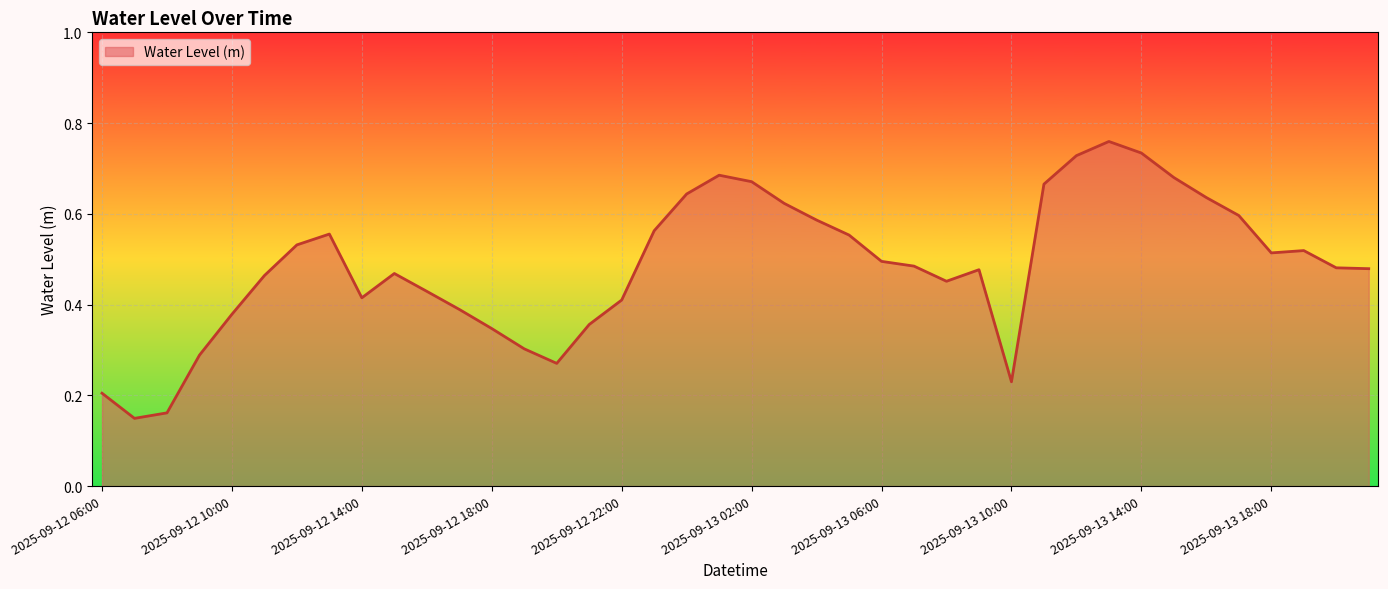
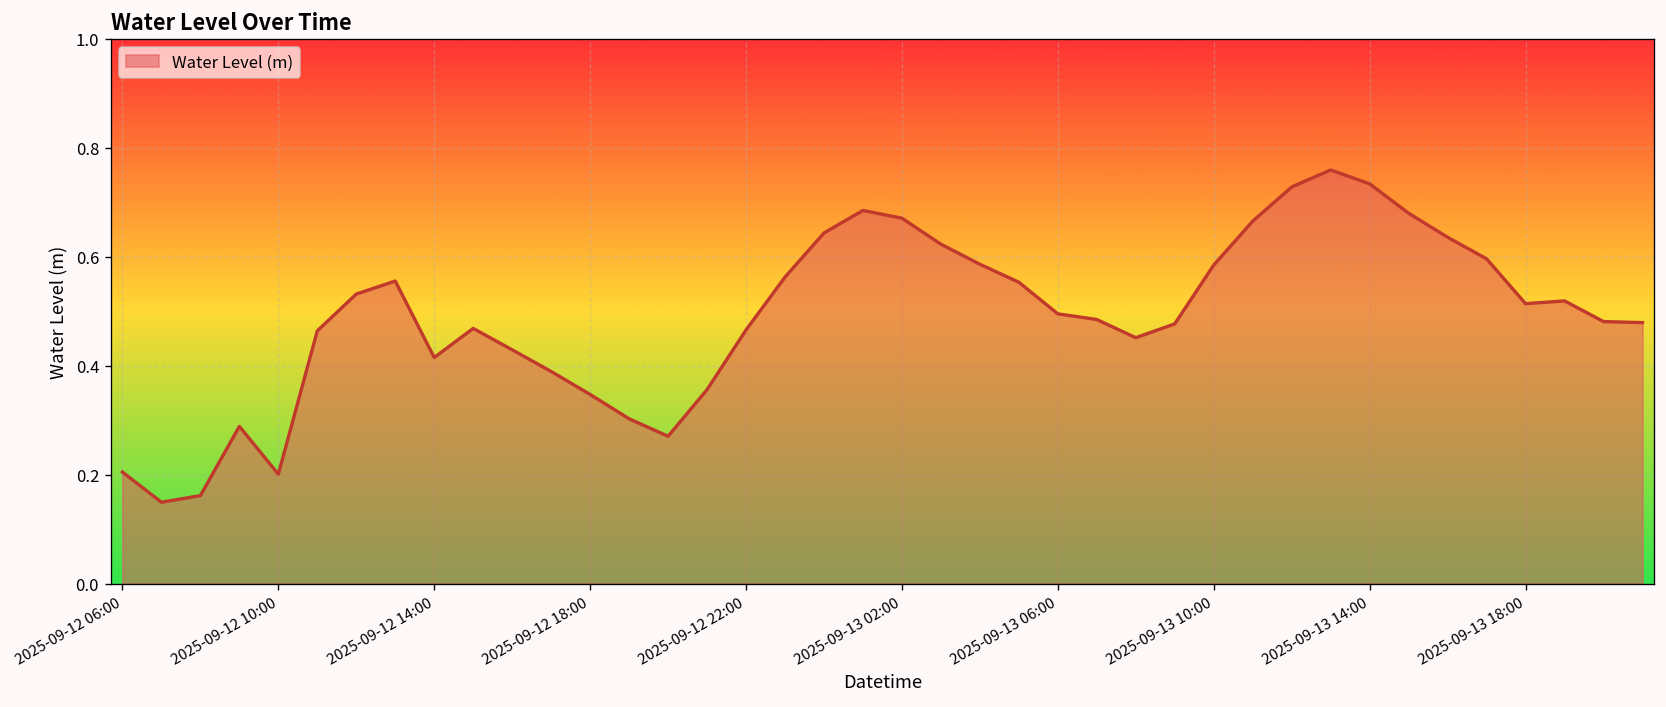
  {
    "2025-09-12 06:00": 0.20,
-   "2025-09-12 10:00": 0.38,
+   "2025-09-12 10:00": 0.20,
    "2025-09-12 14:00": 0.41,
    "2025-09-12 18:00": 0.35,
-   "2025-09-12 22:00": 0.41,
+   "2025-09-12 22:00": 0.47,
    "2025-09-13 02:00": 0.67,
    "2025-09-13 06:00": 0.50,
-   "2025-09-13 10:00": 0.23,
+   "2025-09-13 10:00": 0.58,
    "2025-09-13 14:00": 0.73,
    "2025-09-13 18:00": 0.51
  }
